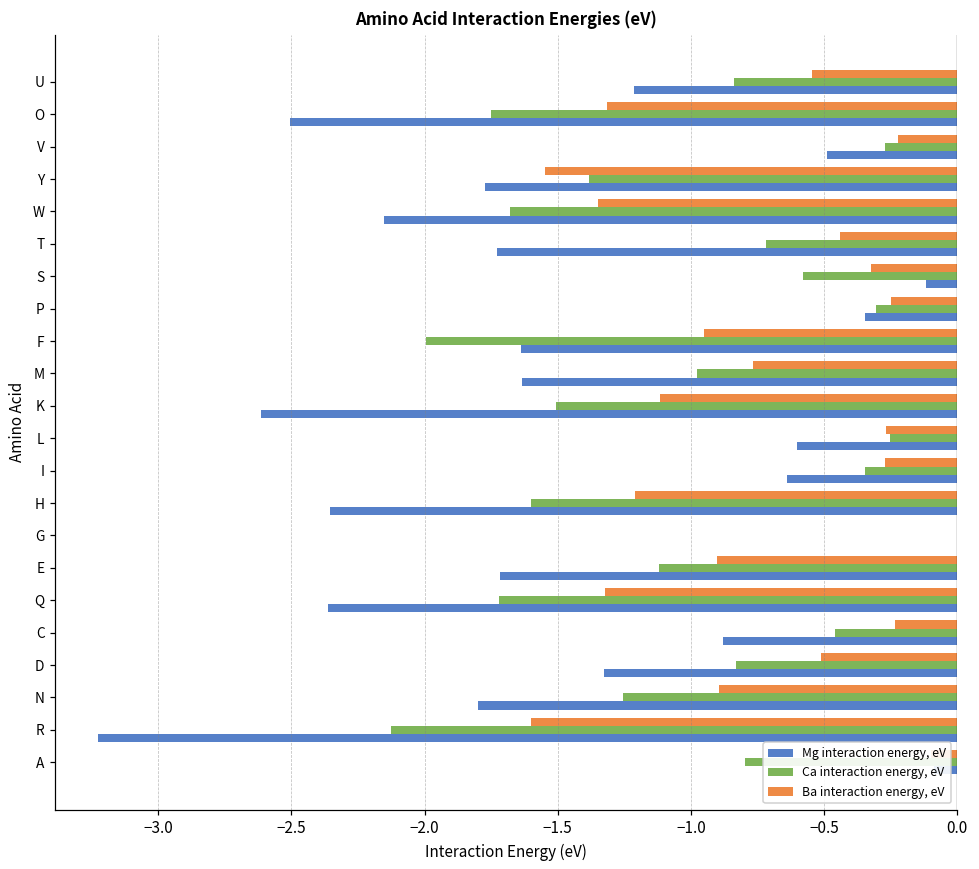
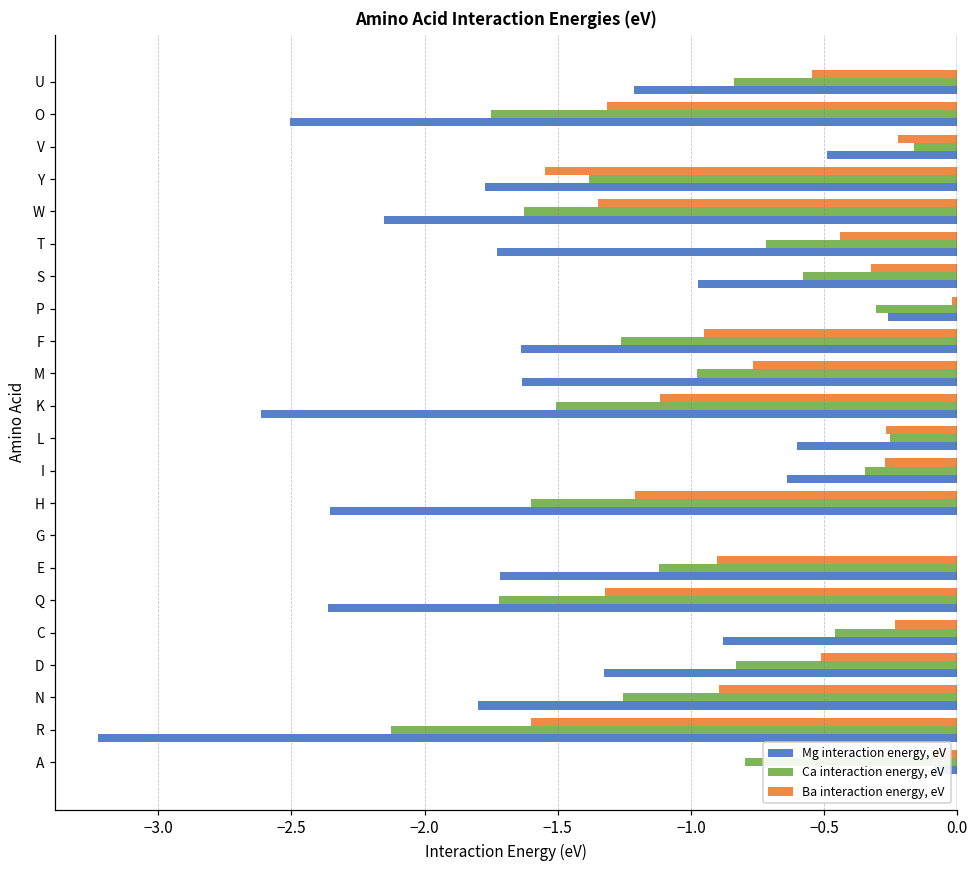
  {
    "Mg interaction energy, eV": {
      "U": -1.21,
      "O": -2.51,
      "V": -0.49,
      "Y": -1.77,
      "W": -2.15,
      "T": -1.73,
-     "S": -0.12,
-     "P": -0.35,
+     "S": -0.97,
+     "P": -0.26,
      "F": -1.64,
      "M": -1.64,
      "K": -2.61,
      "L": -0.60,
      "I": -0.64,
      "H": -2.35,
      "G": 0.00,
      "E": -1.72,
      "Q": -2.36,
      "C": -0.88,
      "D": -1.33,
      "N": -1.80,
      "R": -3.23
    },
    "Ca interaction energy, eV": {
      "U": -0.84,
      "O": -1.75,
-     "V": -0.27,
+     "V": -0.16,
      "Y": -1.38,
-     "W": -1.68,
+     "W": -1.63,
      "T": -0.72,
      "S": -0.58,
      "P": -0.30,
-     "F": -2.00,
+     "F": -1.26,
      "M": -0.98,
      "K": -1.51,
      "L": -0.25,
      "I": -0.35,
      "H": -1.60,
      "G": 0.00,
      "E": -1.12,
      "Q": -1.72,
      "C": -0.46,
      "D": -0.83,
      "N": -1.26,
      "R": -2.13,
      "A": -0.80
    },
    "Ba interaction energy, eV": {
      "U": -0.54,
      "O": -1.31,
      "V": -0.22,
      "Y": -1.55,
      "W": -1.35,
      "T": -0.44,
      "S": -0.32,
-     "P": -0.25,
+     "P": -0.02,
      "F": -0.95,
      "M": -0.77,
      "K": -1.12,
      "L": -0.27,
      "I": -0.27,
      "H": -1.21,
      "G": 0.00,
      "E": -0.90,
      "Q": -1.32,
      "C": -0.23,
      "D": -0.51,
      "N": -0.90,
      "R": -1.60
    }
  }
